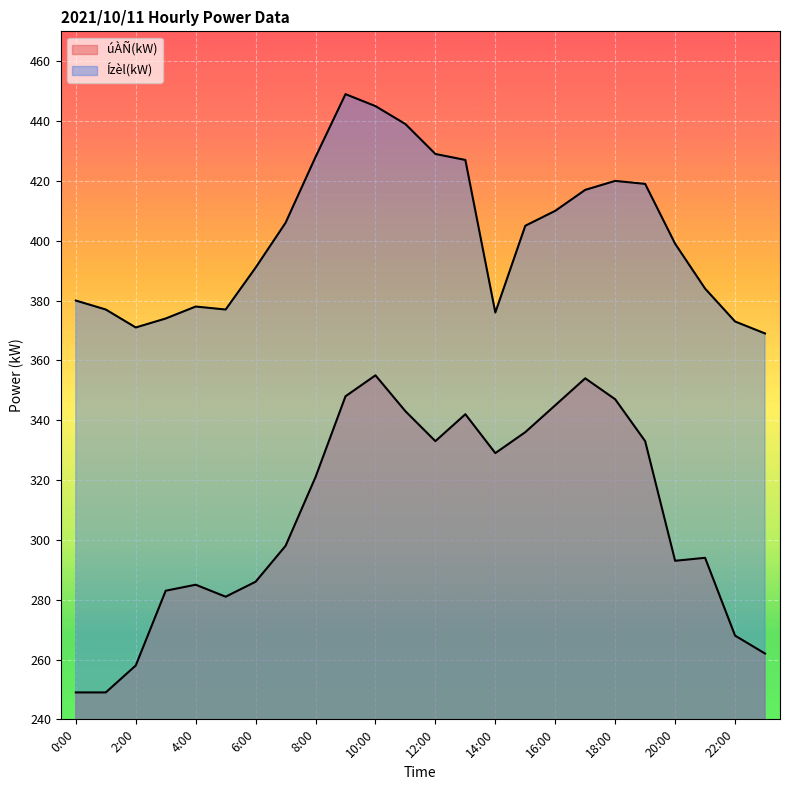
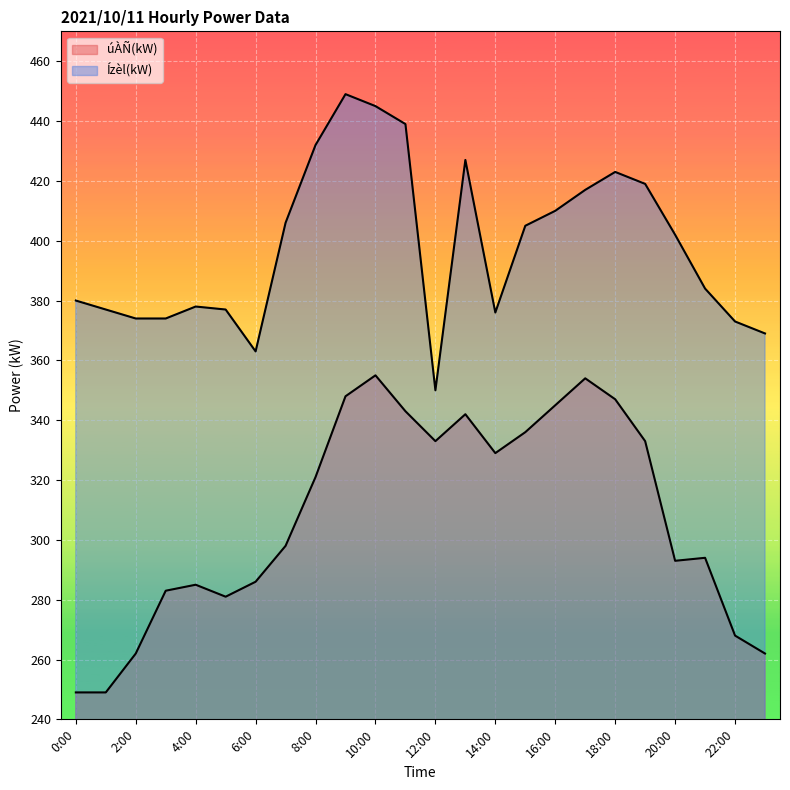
  {
    "úÀÑ(kW)": {
      "0:00": 249,
-     "2:00": 258,
+     "2:00": 262,
      "4:00": 285,
      "6:00": 286,
      "8:00": 321,
      "10:00": 355,
      "12:00": 333,
      "14:00": 329,
      "16:00": 345,
      "18:00": 347,
      "20:00": 293,
      "22:00": 268
    },
    "Ízèl(kW)": {
      "0:00": 380,
-     "2:00": 371,
+     "2:00": 374,
      "4:00": 378,
-     "6:00": 391,
-     "8:00": 428,
+     "6:00": 363,
+     "8:00": 432,
      "10:00": 445,
-     "12:00": 429,
+     "12:00": 350,
      "14:00": 376,
      "16:00": 410,
-     "18:00": 420,
-     "20:00": 399,
+     "18:00": 423,
+     "20:00": 402,
      "22:00": 373
    }
  }
